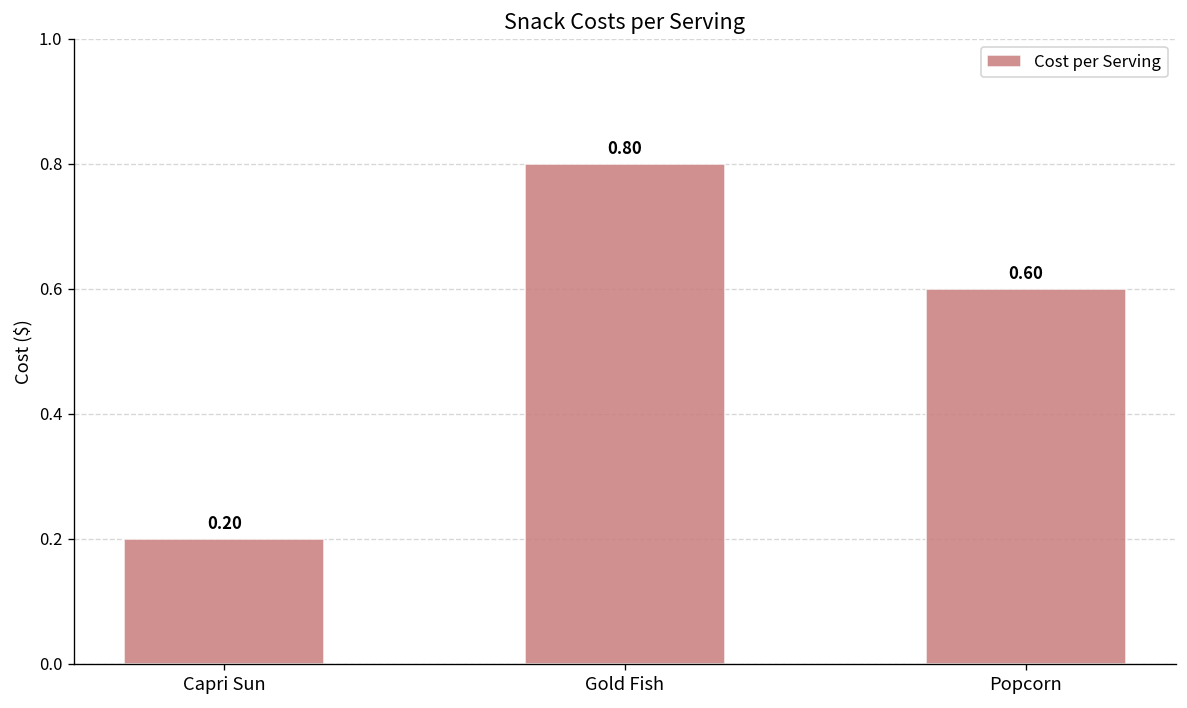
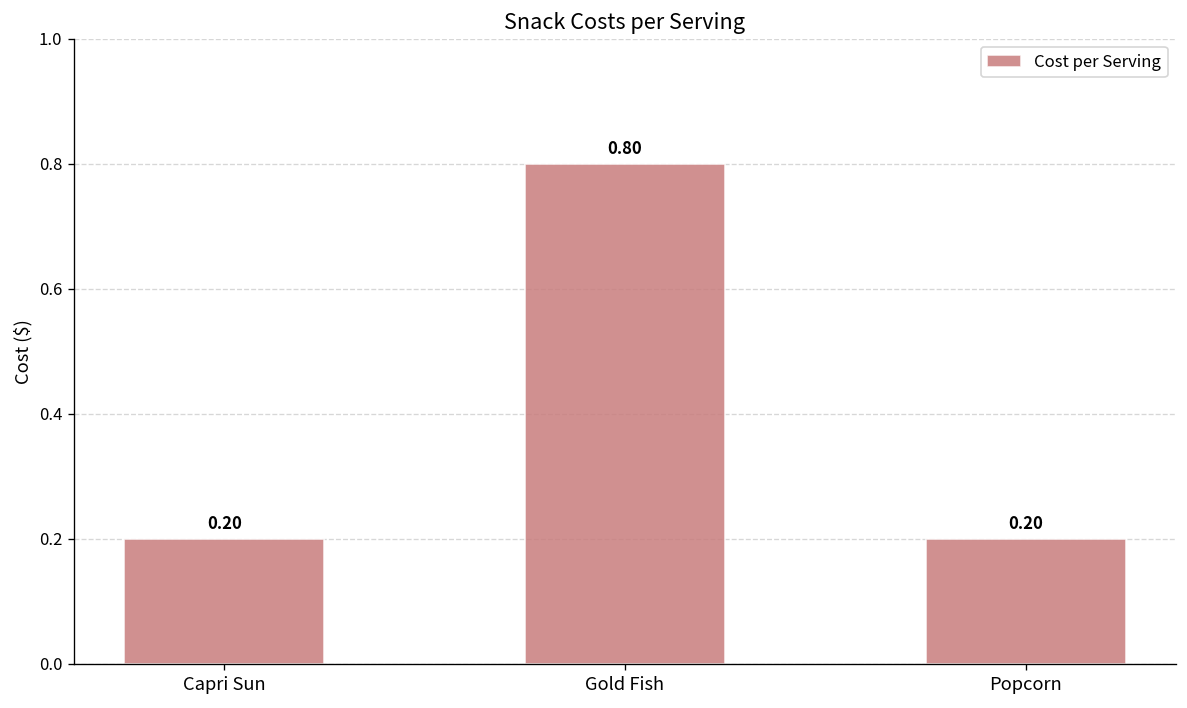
  {
    "Capri Sun": 0.20,
    "Gold Fish": 0.80,
-   "Popcorn": 0.60
+   "Popcorn": 0.20
  }
